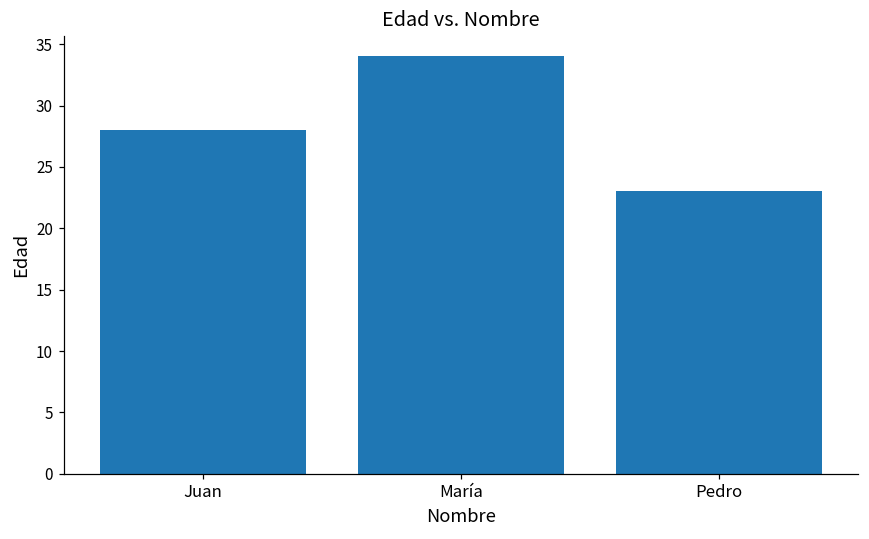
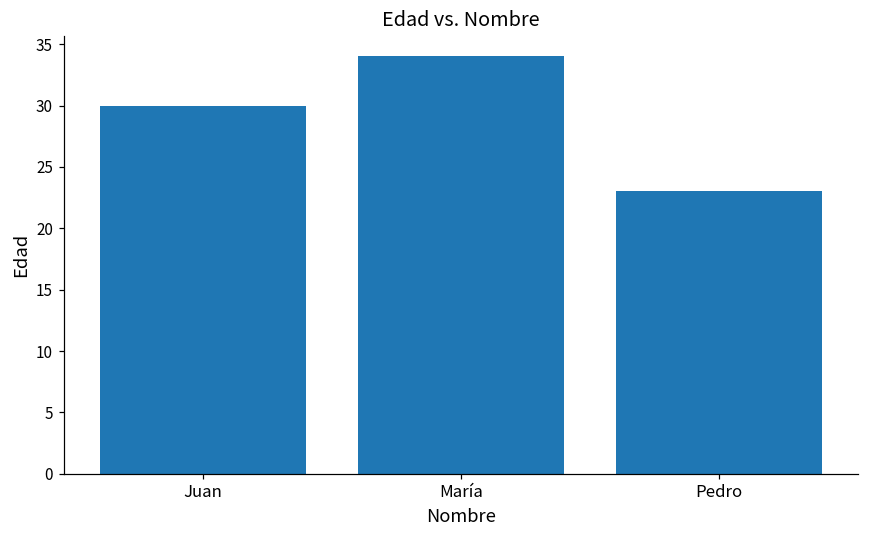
  {
-   "Juan": 28,
+   "Juan": 30,
    "María": 34,
    "Pedro": 23
  }
